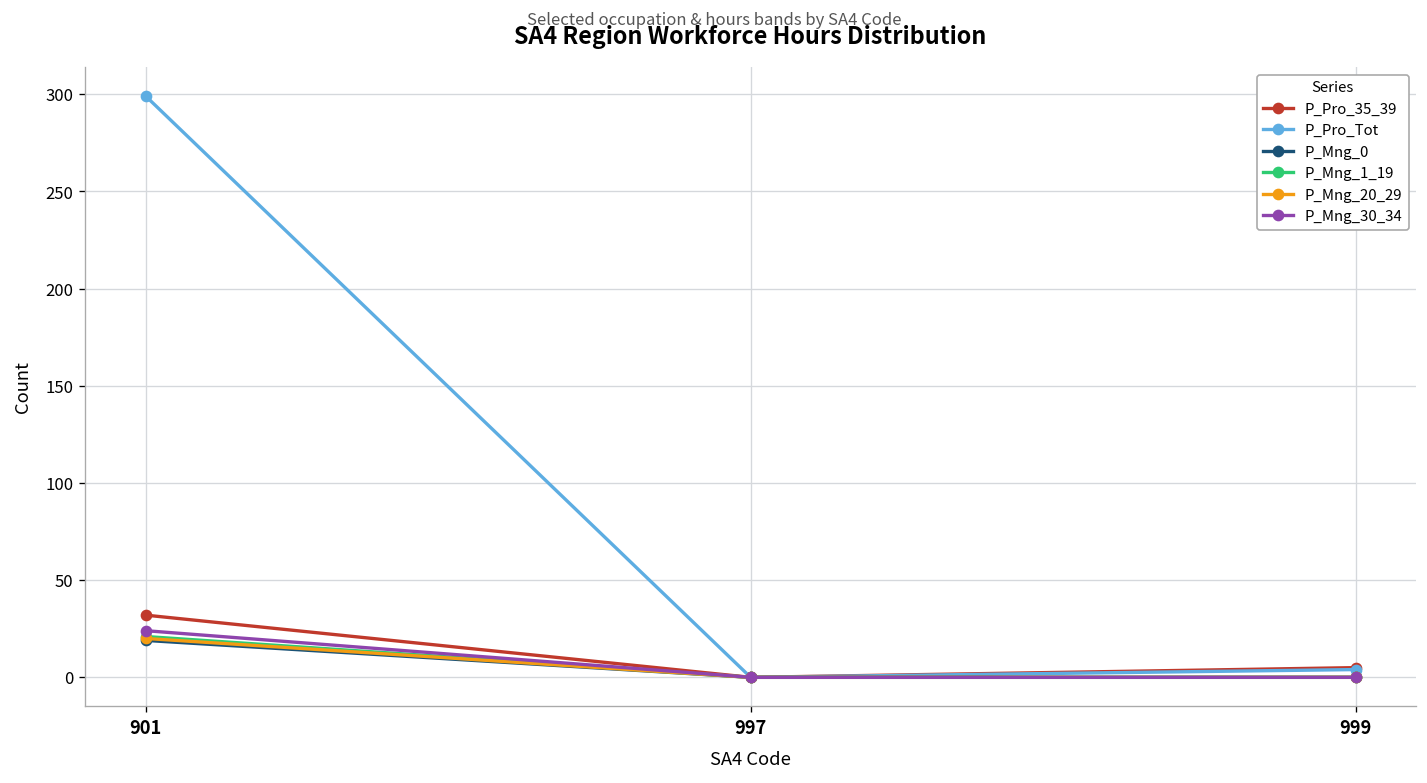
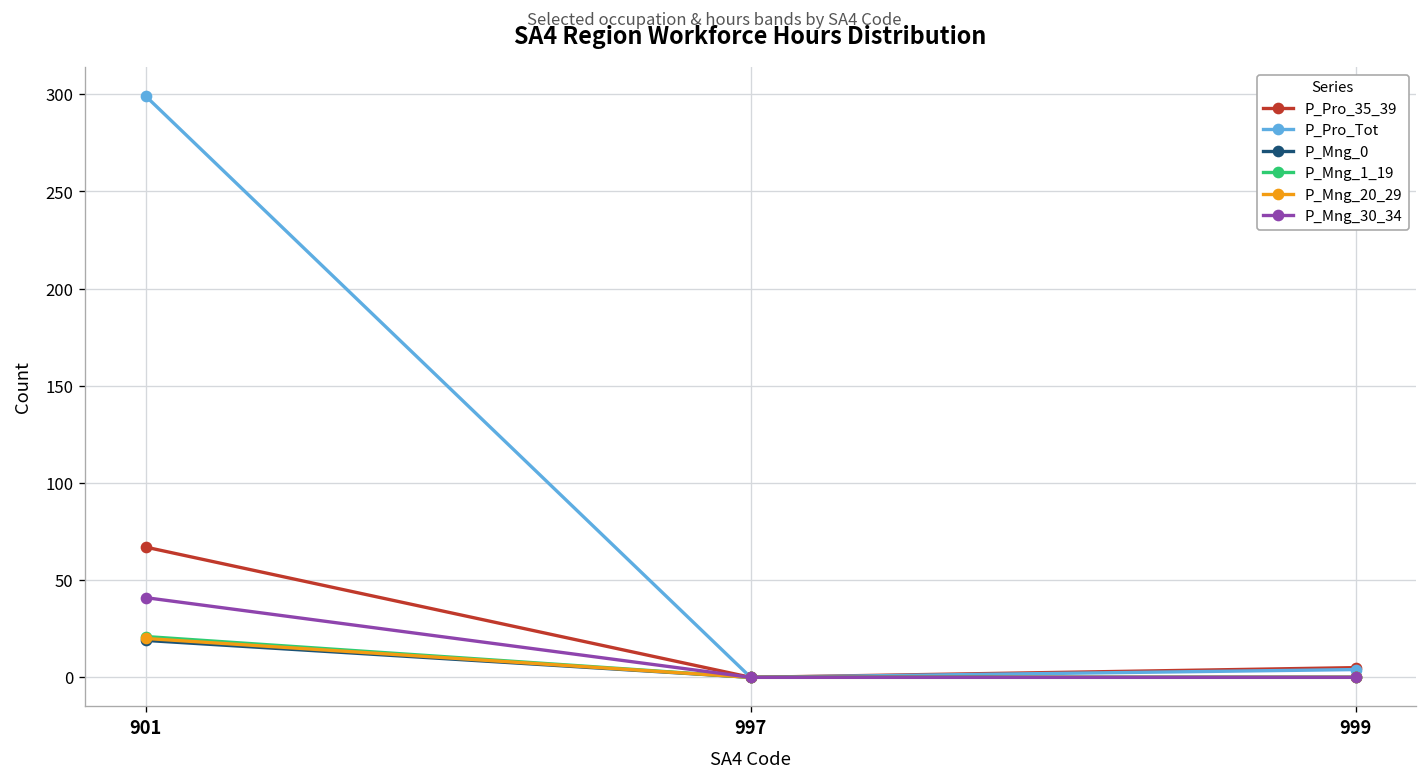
  {
    "P_Pro_35_39": {
-     "901": 32
+     "901": 67
    },
    "P_Pro_Tot": {
      "901": 299
    },
    "P_Mng_30_34": {
-     "901": 24
+     "901": 41
    }
  }
